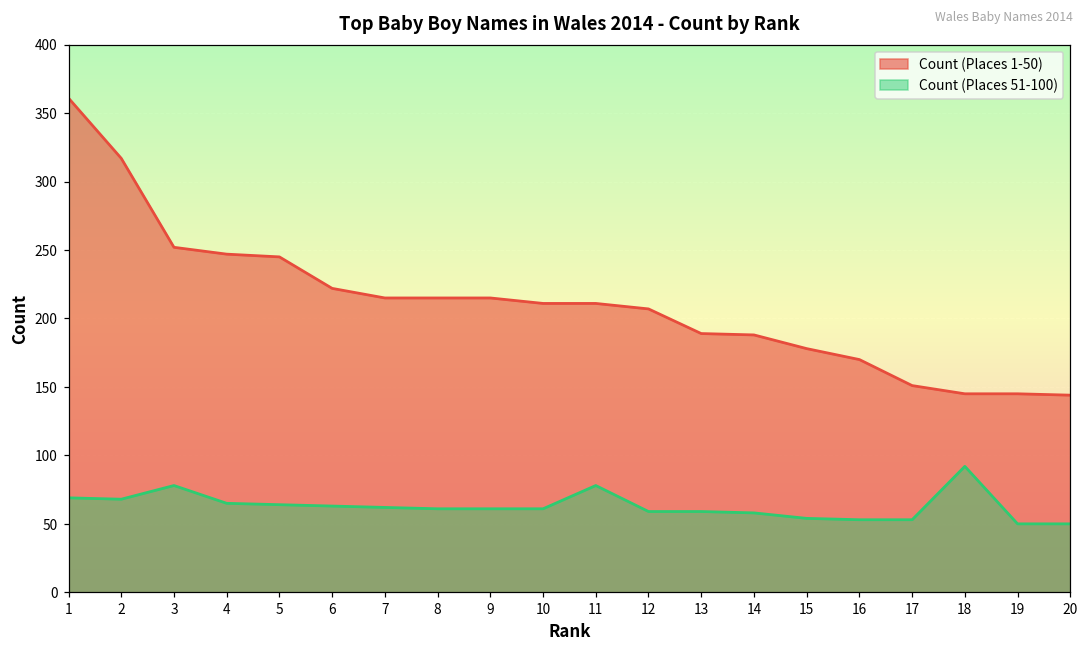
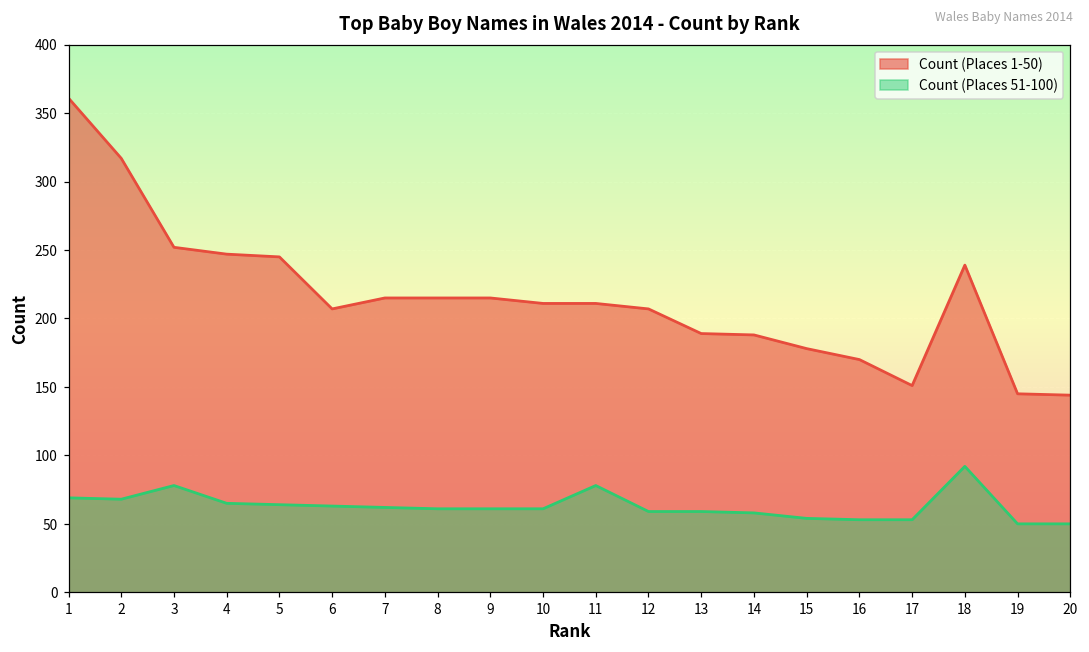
  {
    "Count (Places 1-50)": {
      "1": 361,
      "2": 317,
      "3": 252,
      "4": 247,
      "5": 245,
-     "6": 222,
+     "6": 207,
      "7": 215,
      "8": 215,
      "9": 215,
      "10": 211,
      "11": 211,
      "12": 207,
      "13": 189,
      "14": 188,
      "15": 178,
      "16": 170,
      "17": 151,
-     "18": 145,
+     "18": 239,
      "19": 145,
      "20": 144
    },
    "Count (Places 51-100)": {
      "1": 69,
      "2": 68,
      "3": 78,
      "4": 65,
      "5": 64,
      "6": 63,
      "7": 62,
      "8": 61,
      "9": 61,
      "10": 61,
      "11": 78,
      "12": 59,
      "13": 59,
      "14": 58,
      "15": 54,
      "16": 53,
      "17": 53,
      "18": 92,
      "19": 50,
      "20": 50
    }
  }
